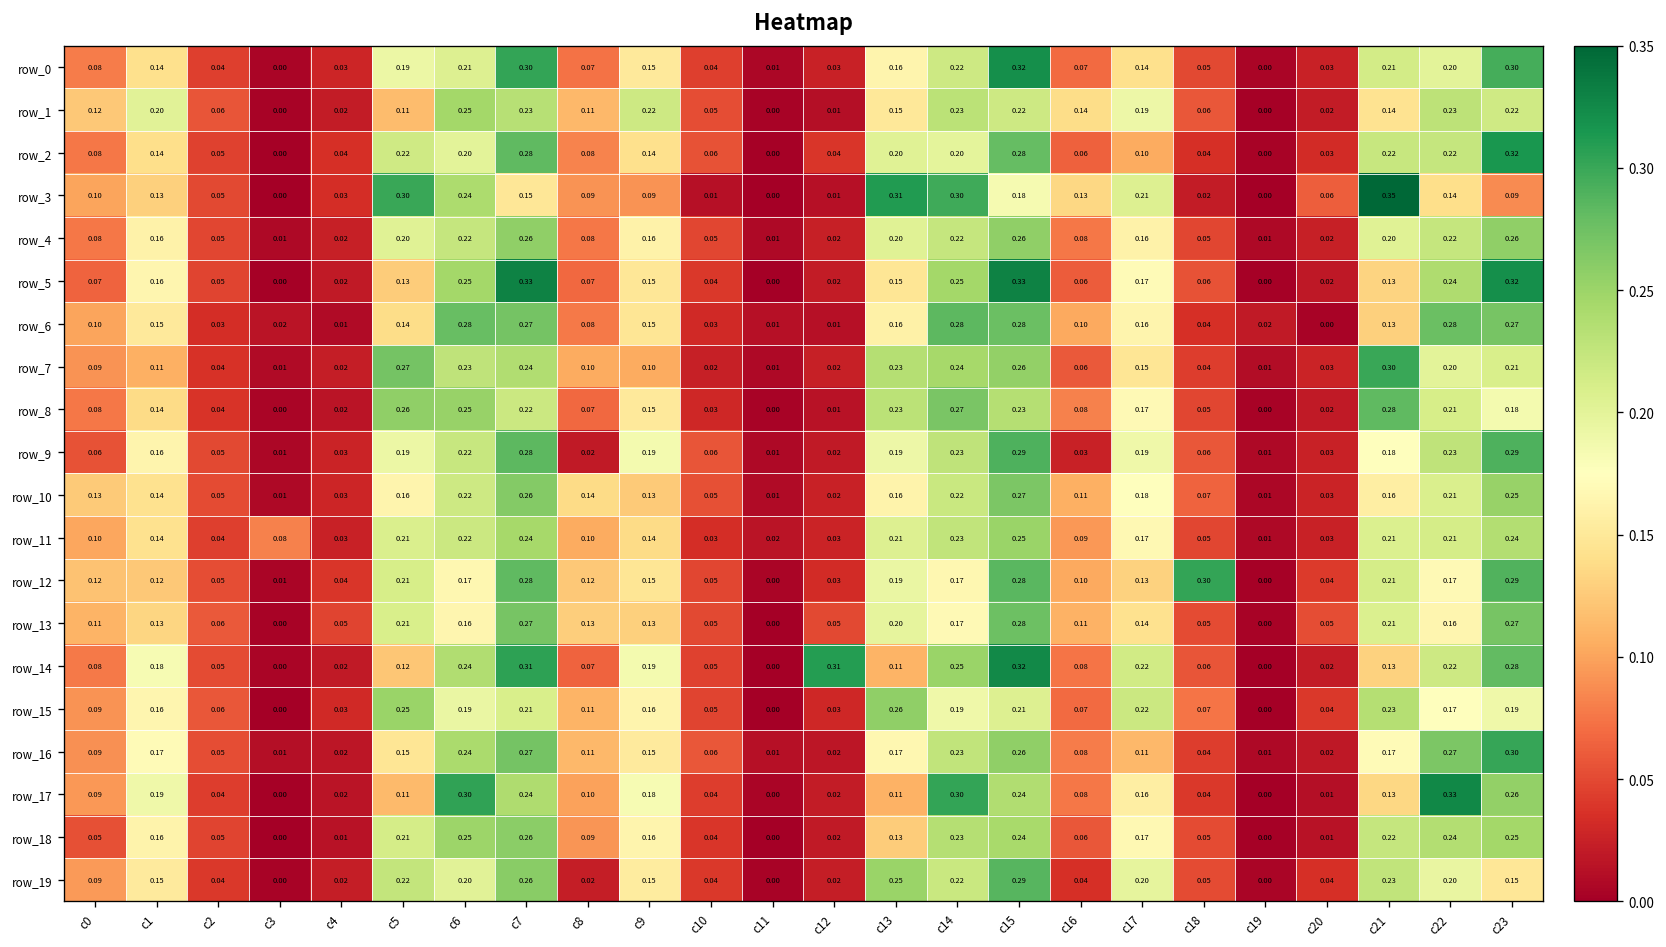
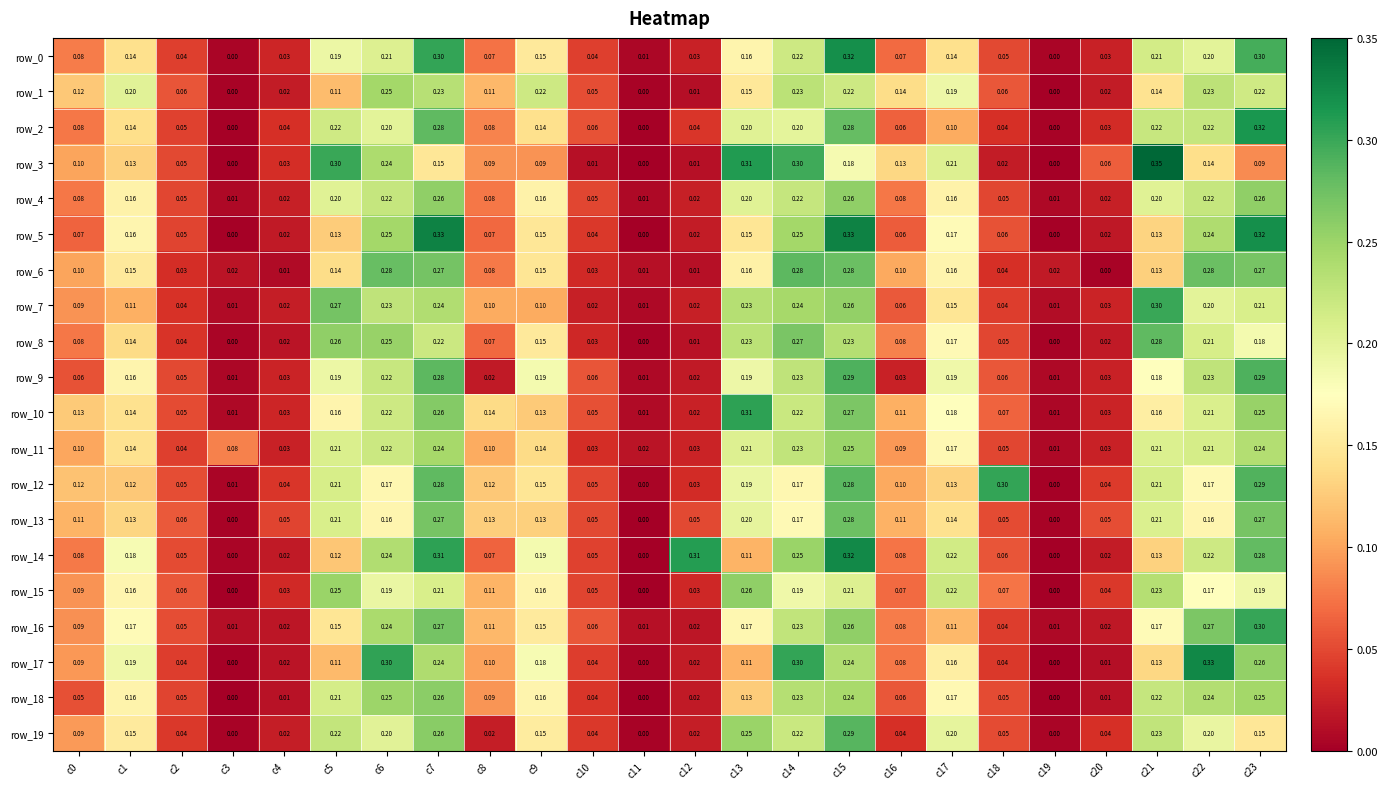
  {
    "row_10": {
      "c0": 0.13,
      "c1": 0.14,
      "c2": 0.05,
      "c3": 0.01,
      "c4": 0.03,
      "c5": 0.16,
      "c6": 0.22,
      "c7": 0.26,
      "c8": 0.14,
      "c9": 0.13,
      "c10": 0.05,
      "c11": 0.01,
      "c12": 0.02,
-     "c13": 0.16,
+     "c13": 0.31,
      "c14": 0.22,
      "c15": 0.27,
      "c16": 0.11,
      "c17": 0.18,
      "c18": 0.07,
      "c19": 0.01,
      "c20": 0.03,
      "c21": 0.16,
      "c22": 0.21,
      "c23": 0.25
    }
  }
